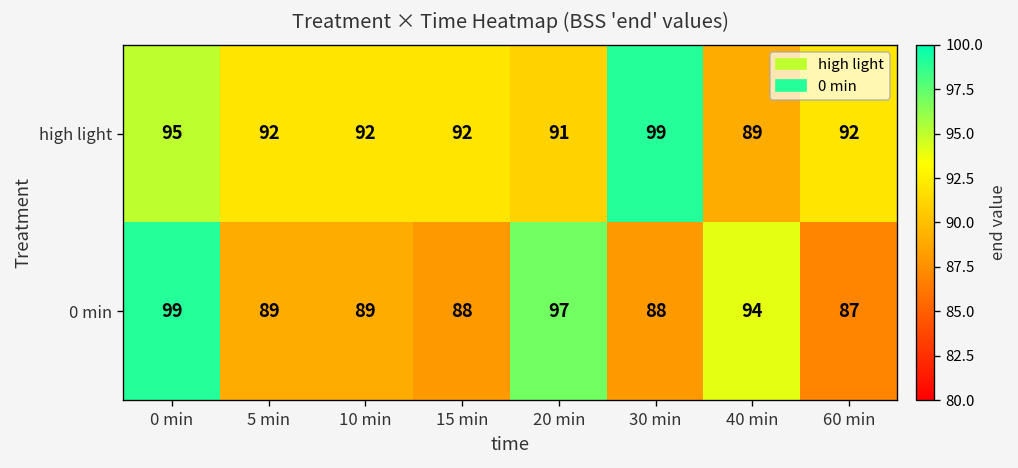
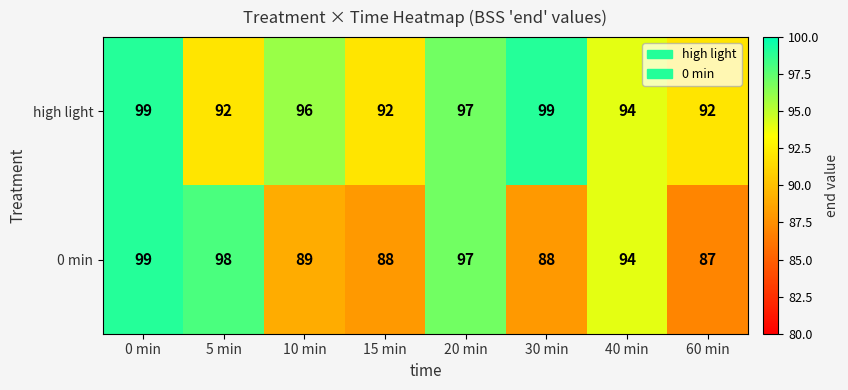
  {
    "high light": {
-     "0 min": 95,
+     "0 min": 99,
      "5 min": 92,
-     "10 min": 92,
+     "10 min": 96,
      "15 min": 92,
-     "20 min": 91,
+     "20 min": 97,
      "30 min": 99,
-     "40 min": 89,
+     "40 min": 94,
      "60 min": 92
    },
    "0 min": {
      "0 min": 99,
-     "5 min": 89,
+     "5 min": 98,
      "10 min": 89,
      "15 min": 88,
      "20 min": 97,
      "30 min": 88,
      "40 min": 94,
      "60 min": 87
    }
  }
